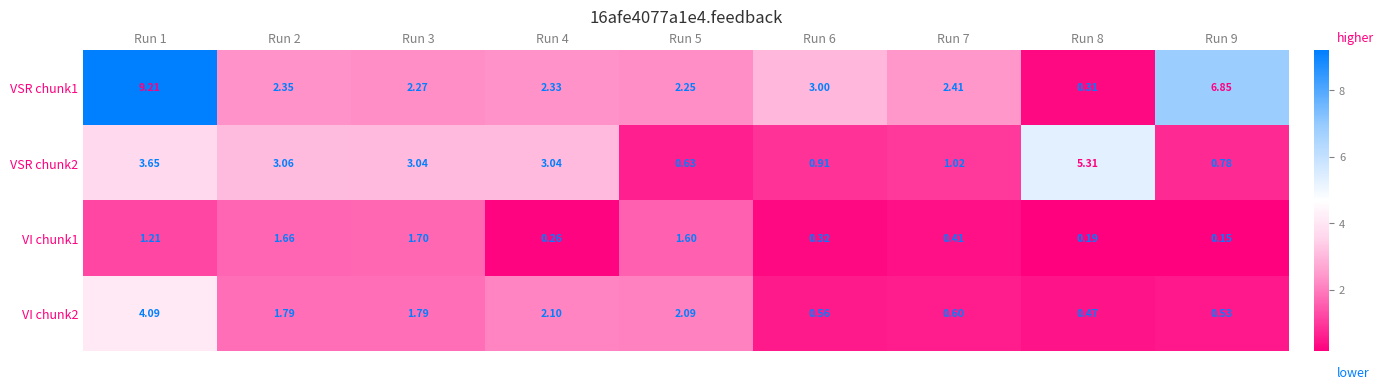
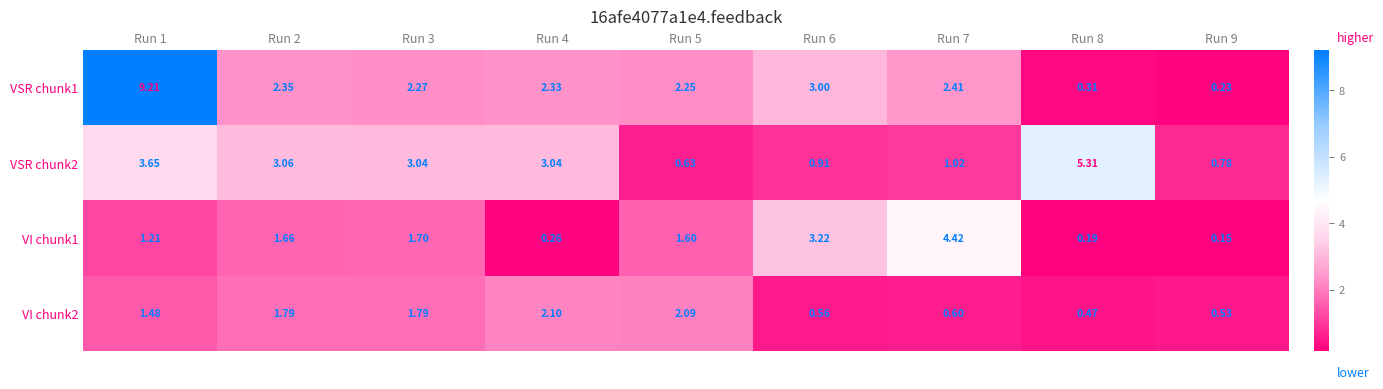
  {
    "VSR chunk1": {
      "Run 1": 9.21,
      "Run 2": 2.35,
      "Run 3": 2.27,
      "Run 4": 2.33,
      "Run 5": 2.25,
      "Run 6": 3.00,
      "Run 7": 2.41,
      "Run 8": 0.31,
-     "Run 9": 6.85
+     "Run 9": 0.23
    },
    "VSR chunk2": {
      "Run 1": 3.65,
      "Run 2": 3.06,
      "Run 3": 3.04,
      "Run 4": 3.04,
      "Run 5": 0.63,
      "Run 6": 0.91,
      "Run 7": 1.02,
      "Run 8": 5.31,
      "Run 9": 0.78
    },
    "VI chunk1": {
      "Run 1": 1.21,
      "Run 2": 1.66,
      "Run 3": 1.70,
      "Run 4": 0.26,
      "Run 5": 1.60,
-     "Run 6": 0.32,
-     "Run 7": 0.41,
+     "Run 6": 3.22,
+     "Run 7": 4.42,
      "Run 8": 0.19,
      "Run 9": 0.15
    },
    "VI chunk2": {
-     "Run 1": 4.09,
+     "Run 1": 1.48,
      "Run 2": 1.79,
      "Run 3": 1.79,
      "Run 4": 2.10,
      "Run 5": 2.09,
      "Run 6": 0.56,
      "Run 7": 0.60,
      "Run 8": 0.47,
      "Run 9": 0.53
    }
  }
